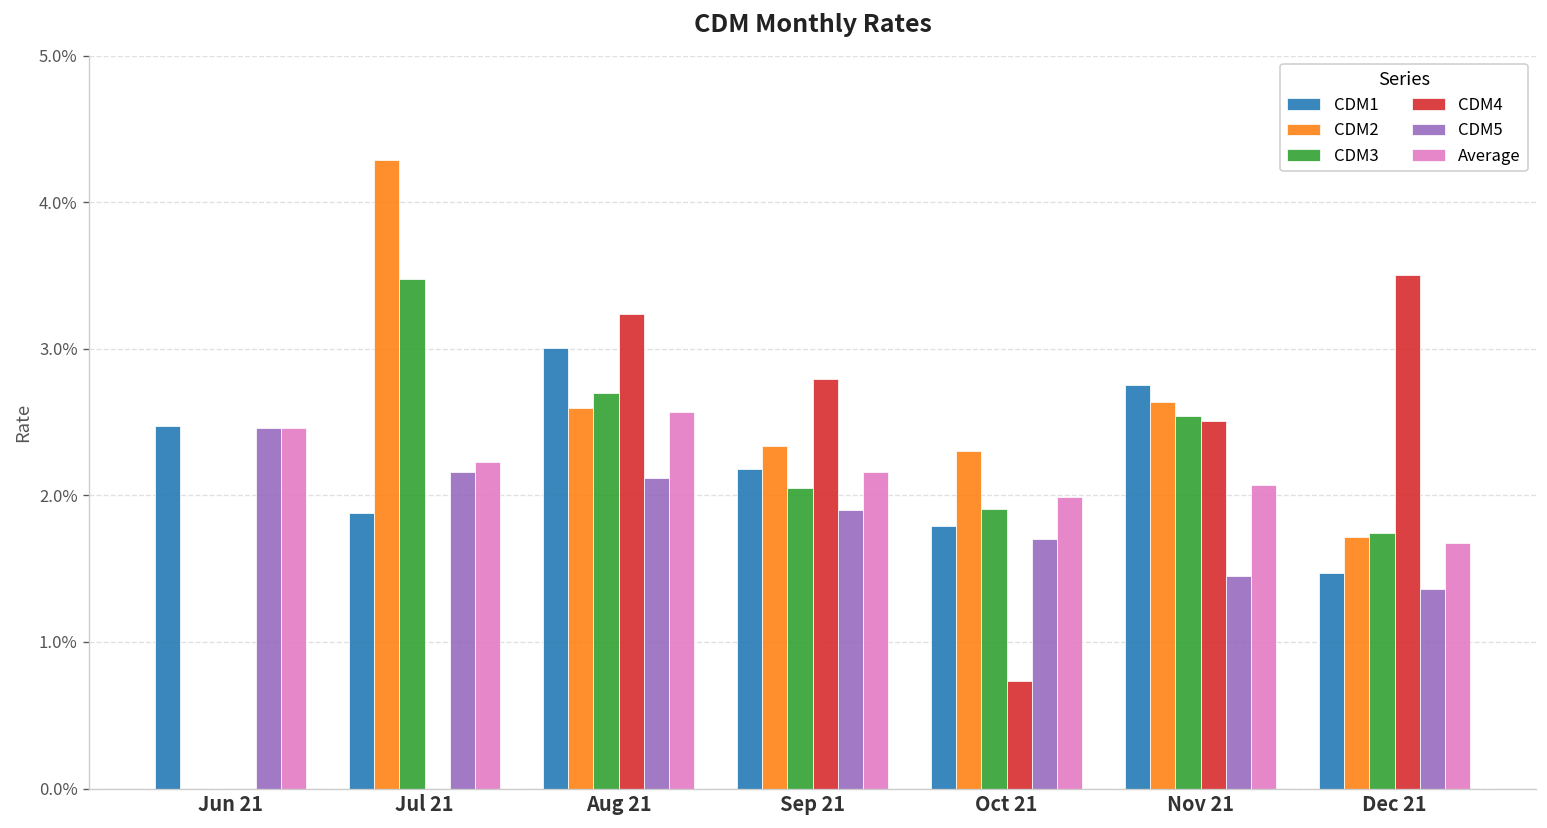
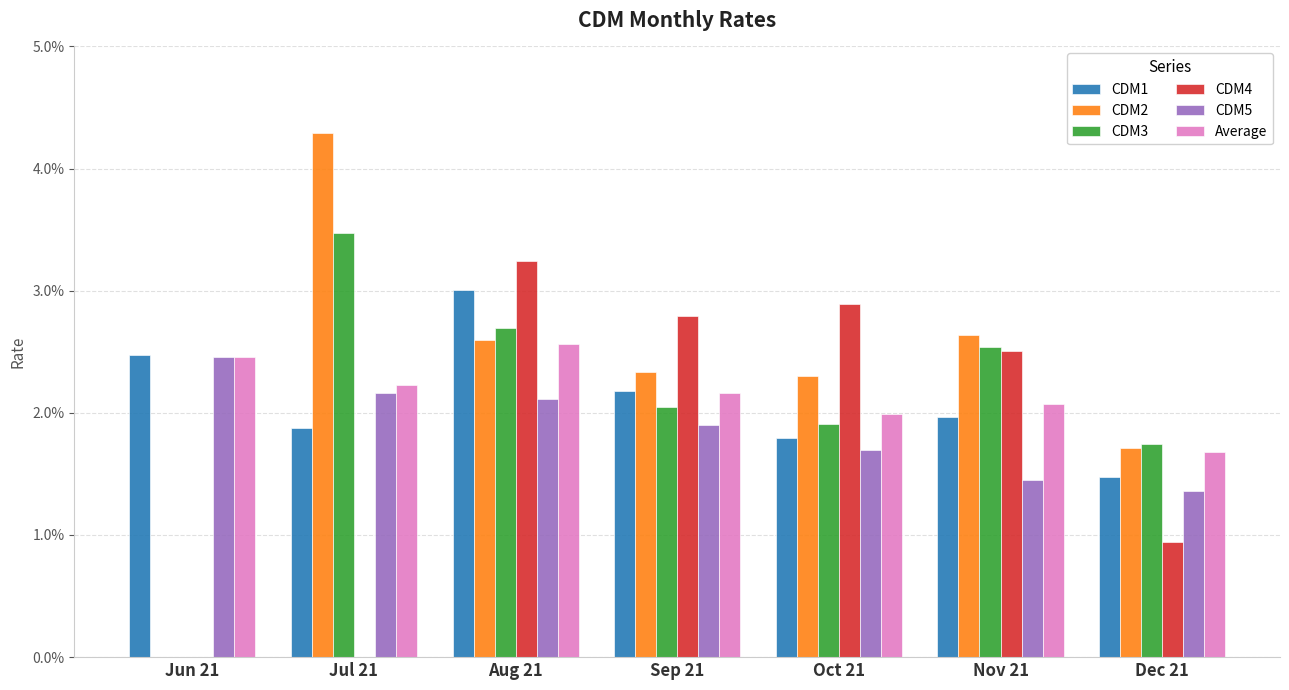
  {
    "CDM1": {
      "Jun 21": "2.48%",
      "Jul 21": "1.88%",
      "Aug 21": "3.01%",
      "Sep 21": "2.18%",
      "Oct 21": "1.79%",
-     "Nov 21": "2.75%",
+     "Nov 21": "1.96%",
      "Dec 21": "1.47%"
    },
    "CDM2": {
      "Jun 21": "0.00%",
      "Jul 21": "4.29%",
      "Aug 21": "2.60%",
      "Sep 21": "2.34%",
      "Oct 21": "2.30%",
      "Nov 21": "2.64%",
      "Dec 21": "1.72%"
    },
    "CDM3": {
      "Jun 21": "0.00%",
      "Jul 21": "3.47%",
      "Aug 21": "2.70%",
      "Sep 21": "2.05%",
      "Oct 21": "1.91%",
      "Nov 21": "2.54%",
      "Dec 21": "1.74%"
    },
    "CDM4": {
      "Jun 21": "0.00%",
      "Jul 21": "0.00%",
      "Aug 21": "3.24%",
      "Sep 21": "2.79%",
-     "Oct 21": "0.73%",
+     "Oct 21": "2.89%",
      "Nov 21": "2.51%",
-     "Dec 21": "3.50%"
+     "Dec 21": "0.95%"
    },
    "CDM5": {
      "Jun 21": "2.46%",
      "Jul 21": "2.16%",
      "Aug 21": "2.12%",
      "Sep 21": "1.90%",
      "Oct 21": "1.70%",
      "Nov 21": "1.45%",
      "Dec 21": "1.36%"
    },
    "Average": {
      "Jun 21": "2.46%",
      "Jul 21": "2.23%",
      "Aug 21": "2.57%",
      "Sep 21": "2.16%",
      "Oct 21": "1.99%",
      "Nov 21": "2.07%",
      "Dec 21": "1.68%"
    }
  }
